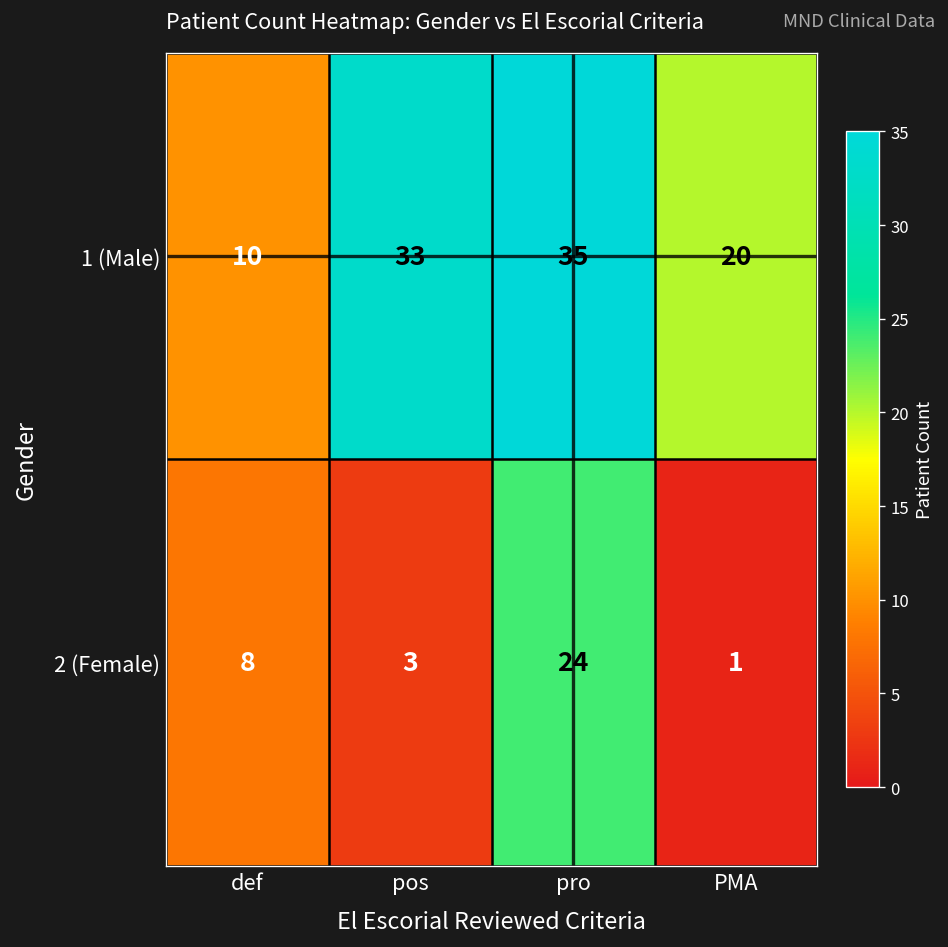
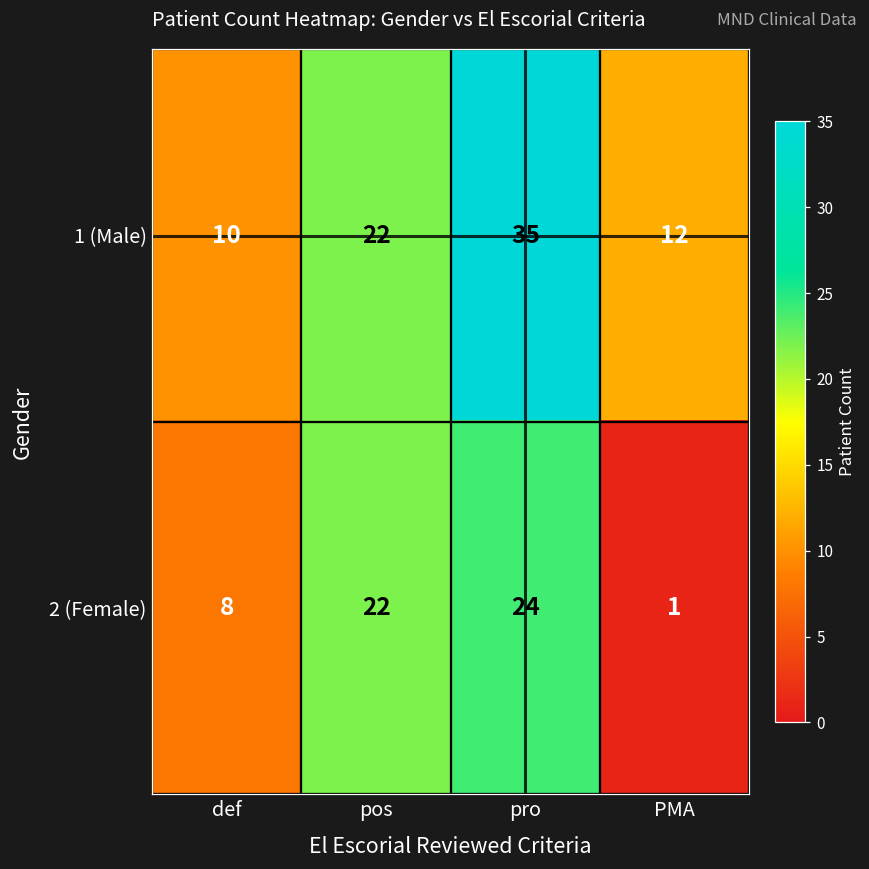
  {
    "1 (Male)": {
      "def": 10,
-     "pos": 33,
+     "pos": 22,
      "pro": 35,
-     "PMA": 20
+     "PMA": 12
    },
    "2 (Female)": {
      "def": 8,
-     "pos": 3,
+     "pos": 22,
      "pro": 24,
      "PMA": 1
    }
  }
